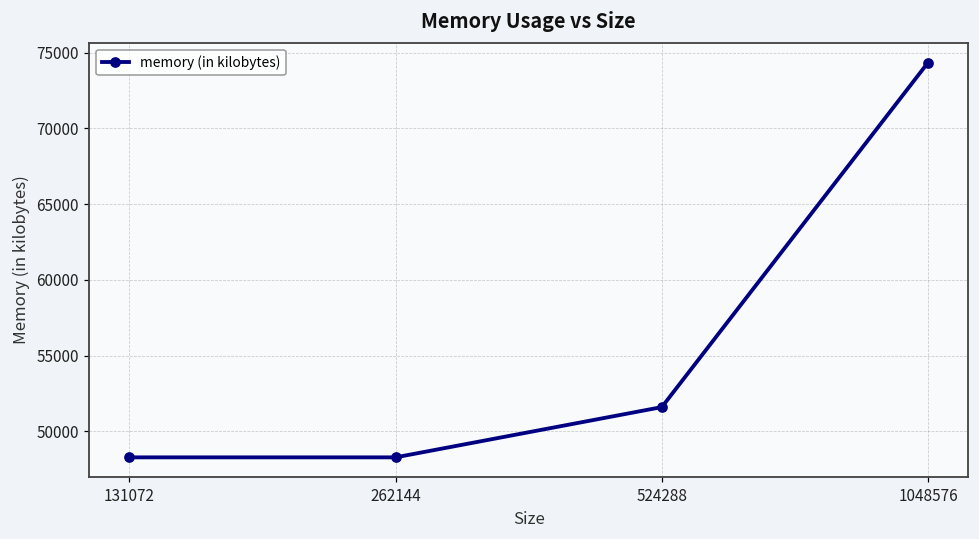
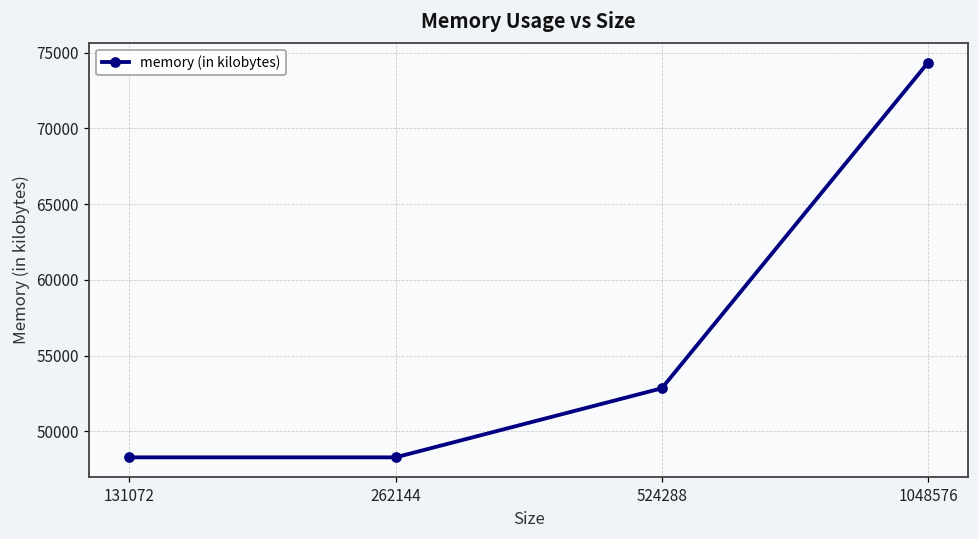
  {
    "131072": 48300,
    "262144": 48300,
-   "524288": 51600,
+   "524288": 52800,
    "1048576": 74400
  }
